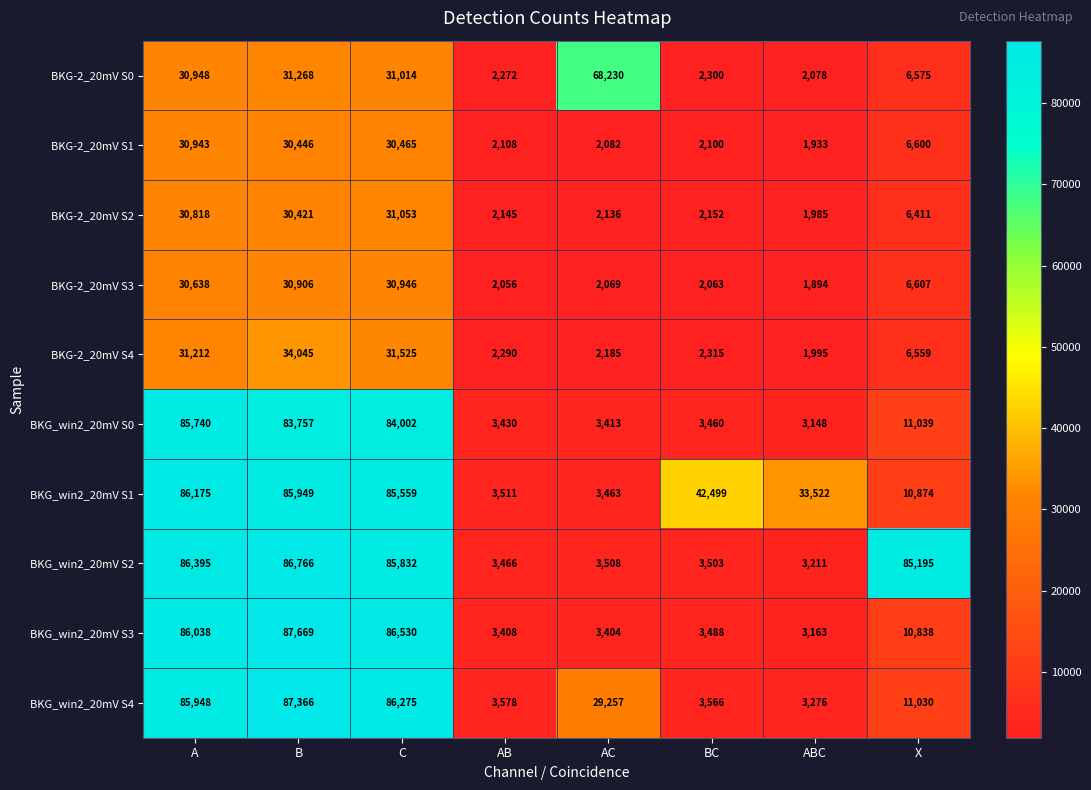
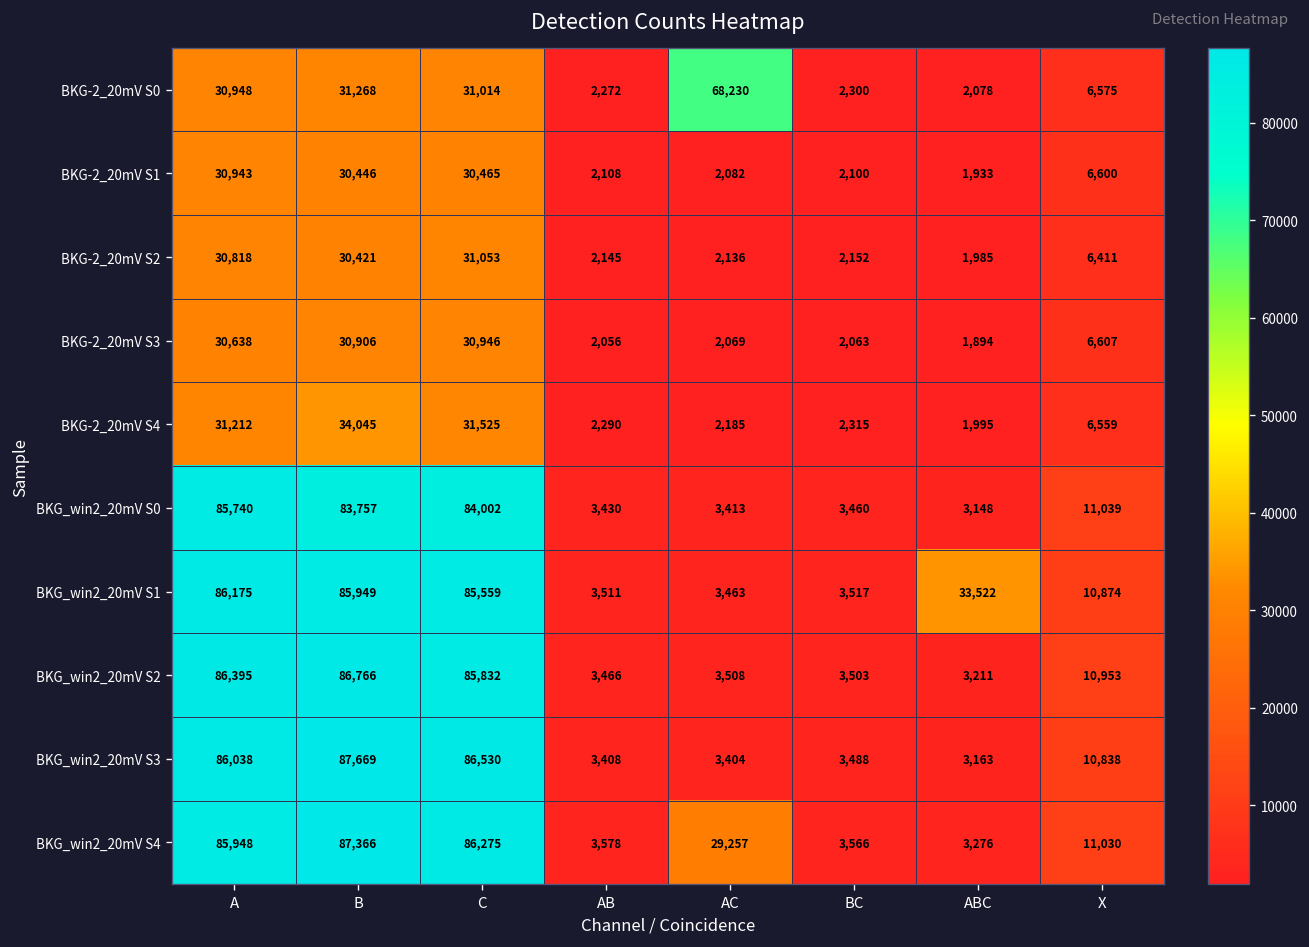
  {
    "BKG-2_20mV S0": {
      "A": "30,948",
      "B": "31,268",
      "C": "31,014",
      "AB": "2,272",
      "AC": "68,230",
      "BC": "2,300",
      "ABC": "2,078",
      "X": "6,575"
    },
    "BKG-2_20mV S1": {
      "A": "30,943",
      "B": "30,446",
      "C": "30,465",
      "AB": "2,108",
      "AC": "2,082",
      "BC": "2,100",
      "ABC": "1,933",
      "X": "6,600"
    },
    "BKG-2_20mV S2": {
      "A": "30,818",
      "B": "30,421",
      "C": "31,053",
      "AB": "2,145",
      "AC": "2,136",
      "BC": "2,152",
      "ABC": "1,985",
      "X": "6,411"
    },
    "BKG-2_20mV S3": {
      "A": "30,638",
      "B": "30,906",
      "C": "30,946",
      "AB": "2,056",
      "AC": "2,069",
      "BC": "2,063",
      "ABC": "1,894",
      "X": "6,607"
    },
    "BKG-2_20mV S4": {
      "A": "31,212",
      "B": "34,045",
      "C": "31,525",
      "AB": "2,290",
      "AC": "2,185",
      "BC": "2,315",
      "ABC": "1,995",
      "X": "6,559"
    },
    "BKG_win2_20mV S0": {
      "A": "85,740",
      "B": "83,757",
      "C": "84,002",
      "AB": "3,430",
      "AC": "3,413",
      "BC": "3,460",
      "ABC": "3,148",
      "X": "11,039"
    },
    "BKG_win2_20mV S1": {
      "A": "86,175",
      "B": "85,949",
      "C": "85,559",
      "AB": "3,511",
      "AC": "3,463",
-     "BC": "42,499",
+     "BC": "3,517",
      "ABC": "33,522",
      "X": "10,874"
    },
    "BKG_win2_20mV S2": {
      "A": "86,395",
      "B": "86,766",
      "C": "85,832",
      "AB": "3,466",
      "AC": "3,508",
      "BC": "3,503",
      "ABC": "3,211",
-     "X": "85,195"
+     "X": "10,953"
    },
    "BKG_win2_20mV S3": {
      "A": "86,038",
      "B": "87,669",
      "C": "86,530",
      "AB": "3,408",
      "AC": "3,404",
      "BC": "3,488",
      "ABC": "3,163",
      "X": "10,838"
    },
    "BKG_win2_20mV S4": {
      "A": "85,948",
      "B": "87,366",
      "C": "86,275",
      "AB": "3,578",
      "AC": "29,257",
      "BC": "3,566",
      "ABC": "3,276",
      "X": "11,030"
    }
  }
